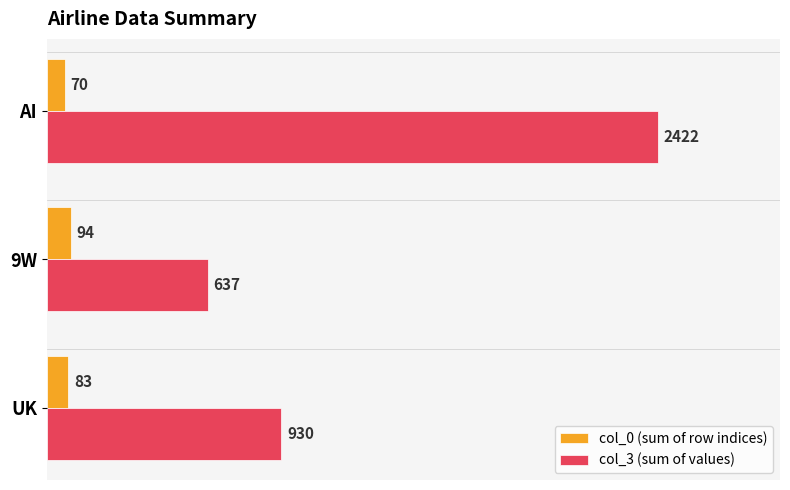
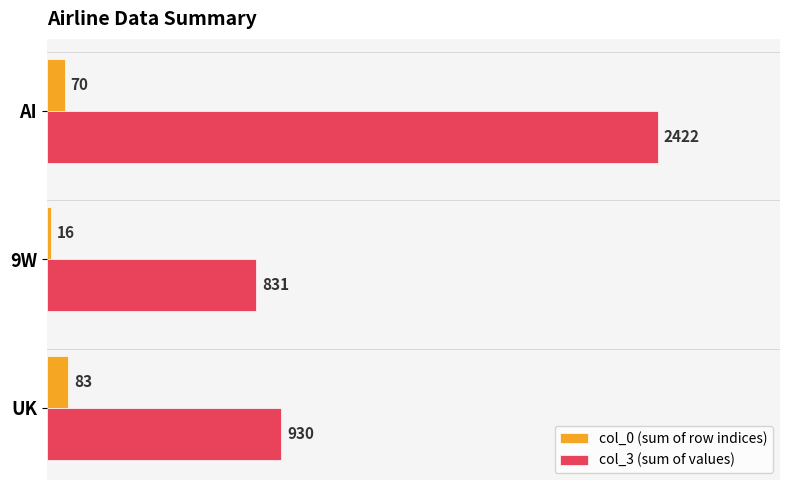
  {
    "col_0 (sum of row indices)": {
      "AI": 70,
-     "9W": 94,
+     "9W": 16,
      "UK": 83
    },
    "col_3 (sum of values)": {
      "AI": 2422,
-     "9W": 637,
+     "9W": 831,
      "UK": 930
    }
  }
